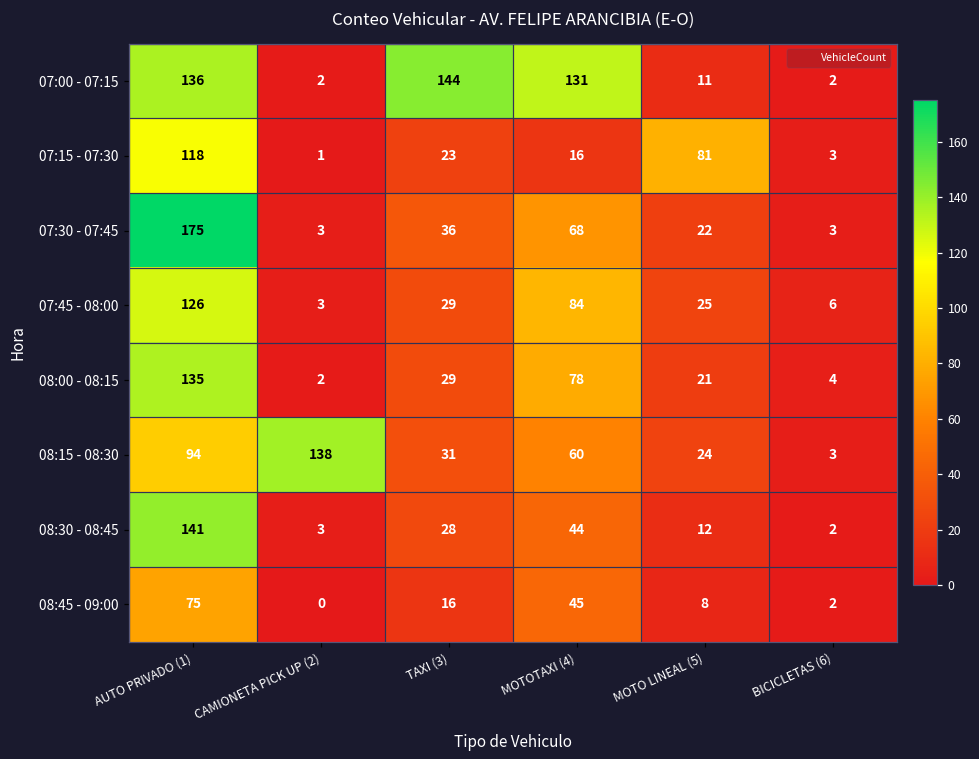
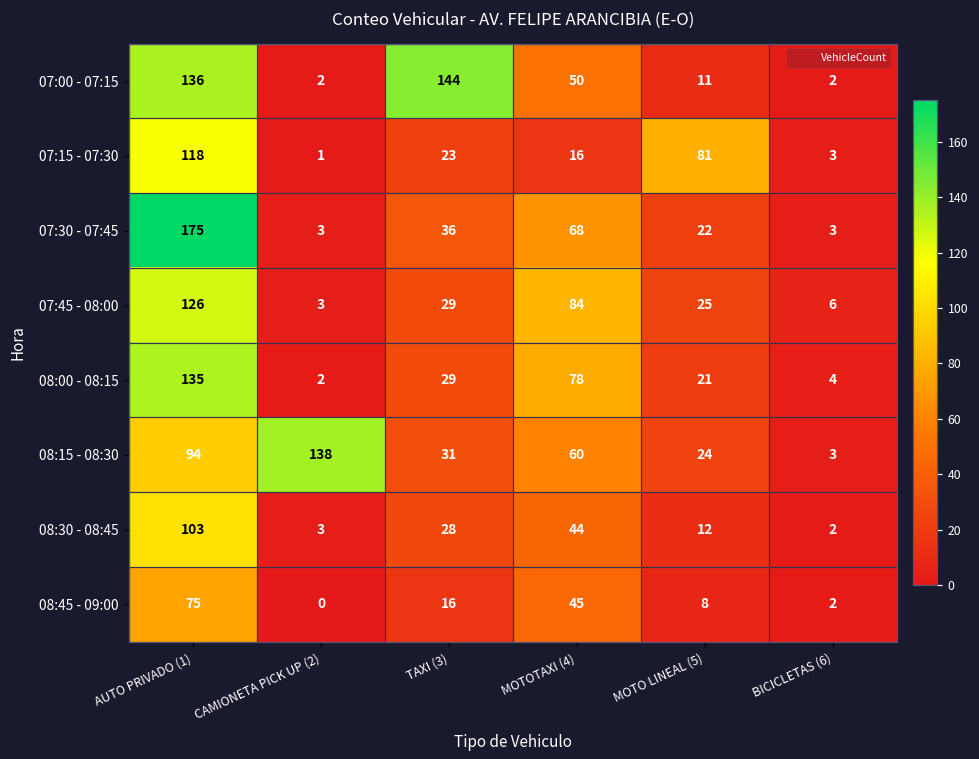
  {
    "07:00 - 07:15": {
      "AUTO PRIVADO (1)": 136,
      "CAMIONETA PICK UP (2)": 2,
      "TAXI (3)": 144,
-     "MOTOTAXI (4)": 131,
+     "MOTOTAXI (4)": 50,
      "MOTO LINEAL (5)": 11,
      "BICICLETAS (6)": 2
    },
    "07:15 - 07:30": {
      "AUTO PRIVADO (1)": 118,
      "CAMIONETA PICK UP (2)": 1,
      "TAXI (3)": 23,
      "MOTOTAXI (4)": 16,
      "MOTO LINEAL (5)": 81,
      "BICICLETAS (6)": 3
    },
    "07:30 - 07:45": {
      "AUTO PRIVADO (1)": 175,
      "CAMIONETA PICK UP (2)": 3,
      "TAXI (3)": 36,
      "MOTOTAXI (4)": 68,
      "MOTO LINEAL (5)": 22,
      "BICICLETAS (6)": 3
    },
    "07:45 - 08:00": {
      "AUTO PRIVADO (1)": 126,
      "CAMIONETA PICK UP (2)": 3,
      "TAXI (3)": 29,
      "MOTOTAXI (4)": 84,
      "MOTO LINEAL (5)": 25,
      "BICICLETAS (6)": 6
    },
    "08:00 - 08:15": {
      "AUTO PRIVADO (1)": 135,
      "CAMIONETA PICK UP (2)": 2,
      "TAXI (3)": 29,
      "MOTOTAXI (4)": 78,
      "MOTO LINEAL (5)": 21,
      "BICICLETAS (6)": 4
    },
    "08:15 - 08:30": {
      "AUTO PRIVADO (1)": 94,
      "CAMIONETA PICK UP (2)": 138,
      "TAXI (3)": 31,
      "MOTOTAXI (4)": 60,
      "MOTO LINEAL (5)": 24,
      "BICICLETAS (6)": 3
    },
    "08:30 - 08:45": {
-     "AUTO PRIVADO (1)": 141,
+     "AUTO PRIVADO (1)": 103,
      "CAMIONETA PICK UP (2)": 3,
      "TAXI (3)": 28,
      "MOTOTAXI (4)": 44,
      "MOTO LINEAL (5)": 12,
      "BICICLETAS (6)": 2
    },
    "08:45 - 09:00": {
      "AUTO PRIVADO (1)": 75,
      "CAMIONETA PICK UP (2)": 0,
      "TAXI (3)": 16,
      "MOTOTAXI (4)": 45,
      "MOTO LINEAL (5)": 8,
      "BICICLETAS (6)": 2
    }
  }
